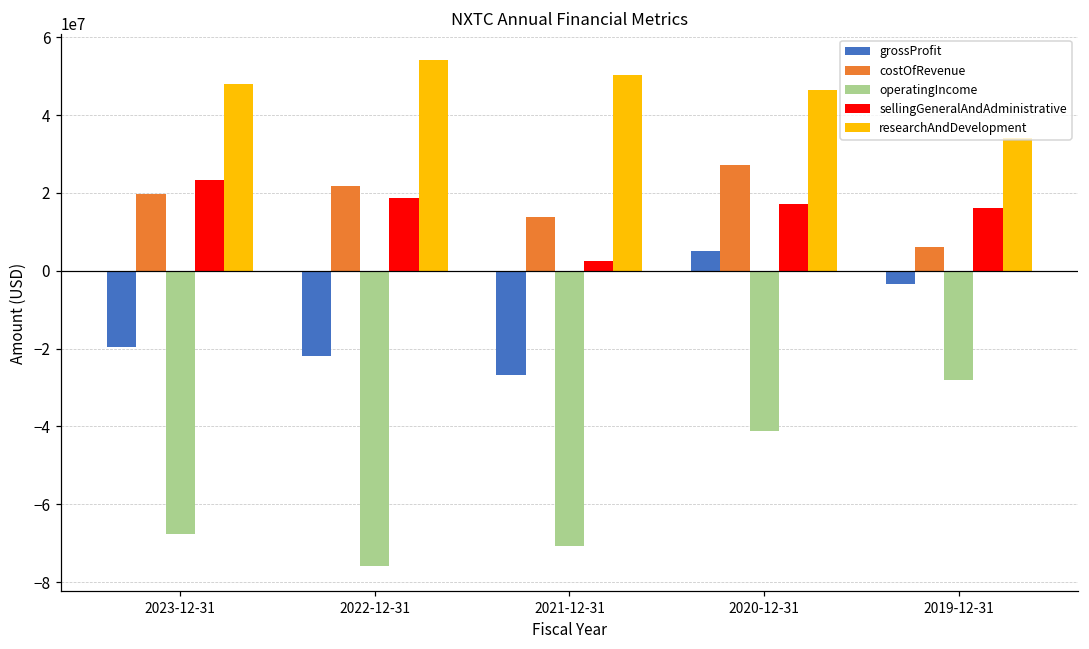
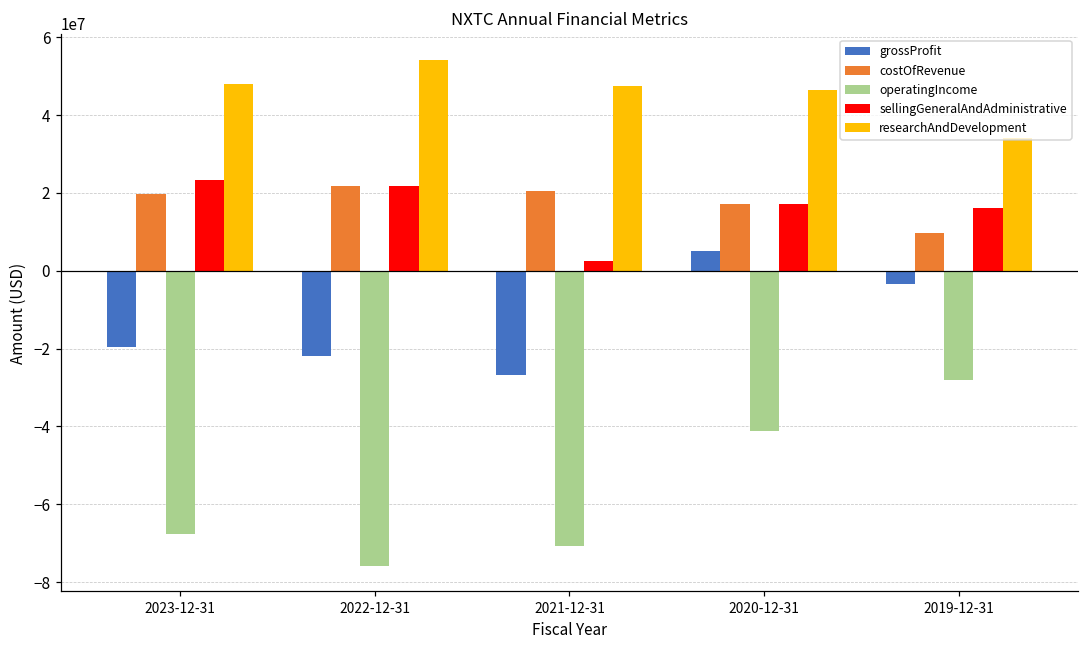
  {
    "grossProfit": {
      "2023-12-31": -20000000,
      "2022-12-31": -22000000,
      "2021-12-31": -27000000,
      "2020-12-31": 5000000,
      "2019-12-31": -3000000
    },
    "costOfRevenue": {
      "2023-12-31": 20000000,
      "2022-12-31": 22000000,
-     "2021-12-31": 14000000,
-     "2020-12-31": 27000000,
-     "2019-12-31": 6000000
+     "2021-12-31": 21000000,
+     "2020-12-31": 17000000,
+     "2019-12-31": 10000000
    },
    "operatingIncome": {
      "2023-12-31": -68000000,
      "2022-12-31": -76000000,
      "2021-12-31": -71000000,
      "2020-12-31": -41000000,
      "2019-12-31": -28000000
    },
    "sellingGeneralAndAdministrative": {
      "2023-12-31": 23000000,
-     "2022-12-31": 19000000,
+     "2022-12-31": 22000000,
      "2021-12-31": 2000000,
      "2020-12-31": 17000000,
      "2019-12-31": 16000000
    },
    "researchAndDevelopment": {
      "2023-12-31": 48000000,
      "2022-12-31": 54000000,
-     "2021-12-31": 50000000,
+     "2021-12-31": 48000000,
      "2020-12-31": 47000000,
      "2019-12-31": 34000000
    }
  }
